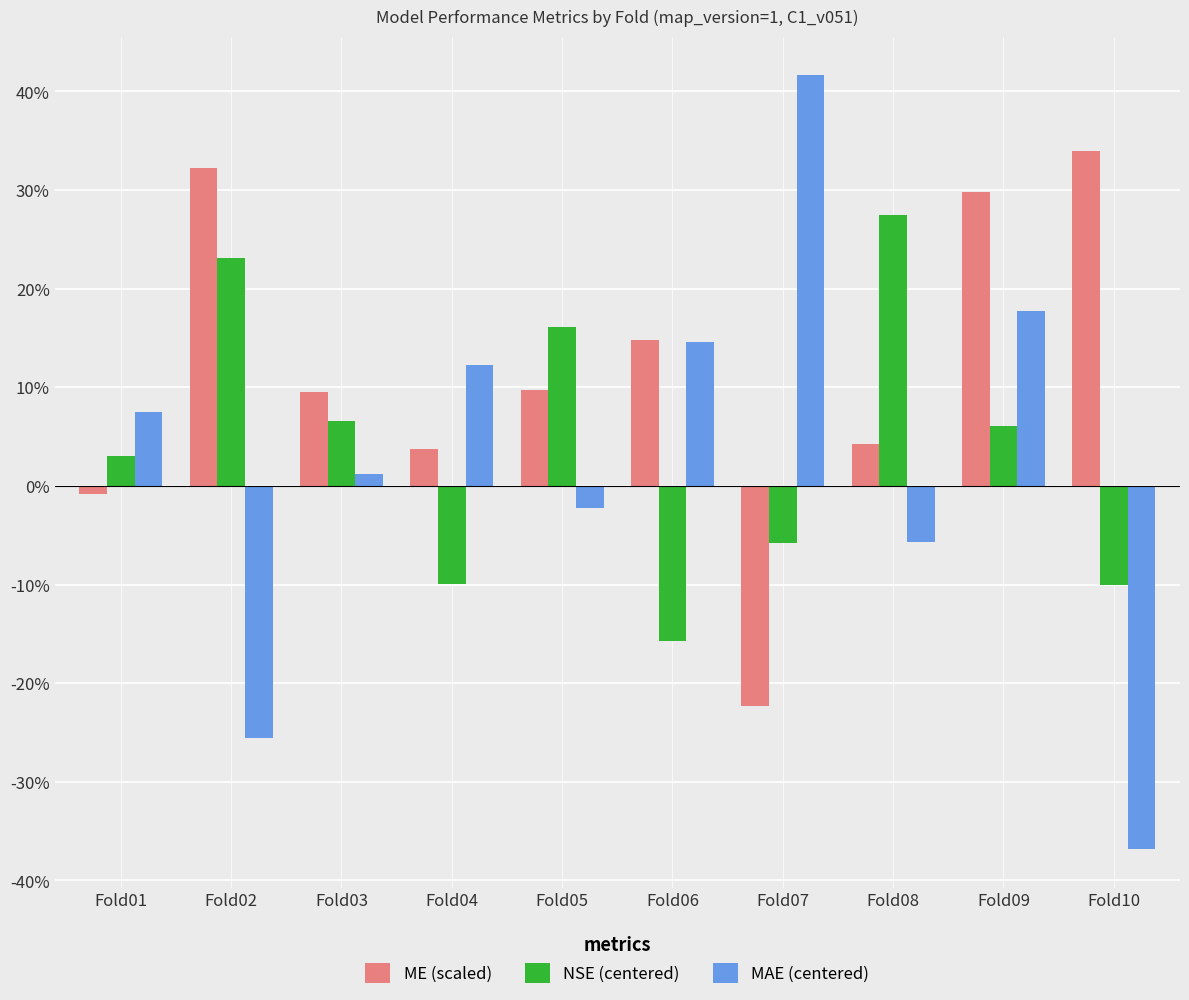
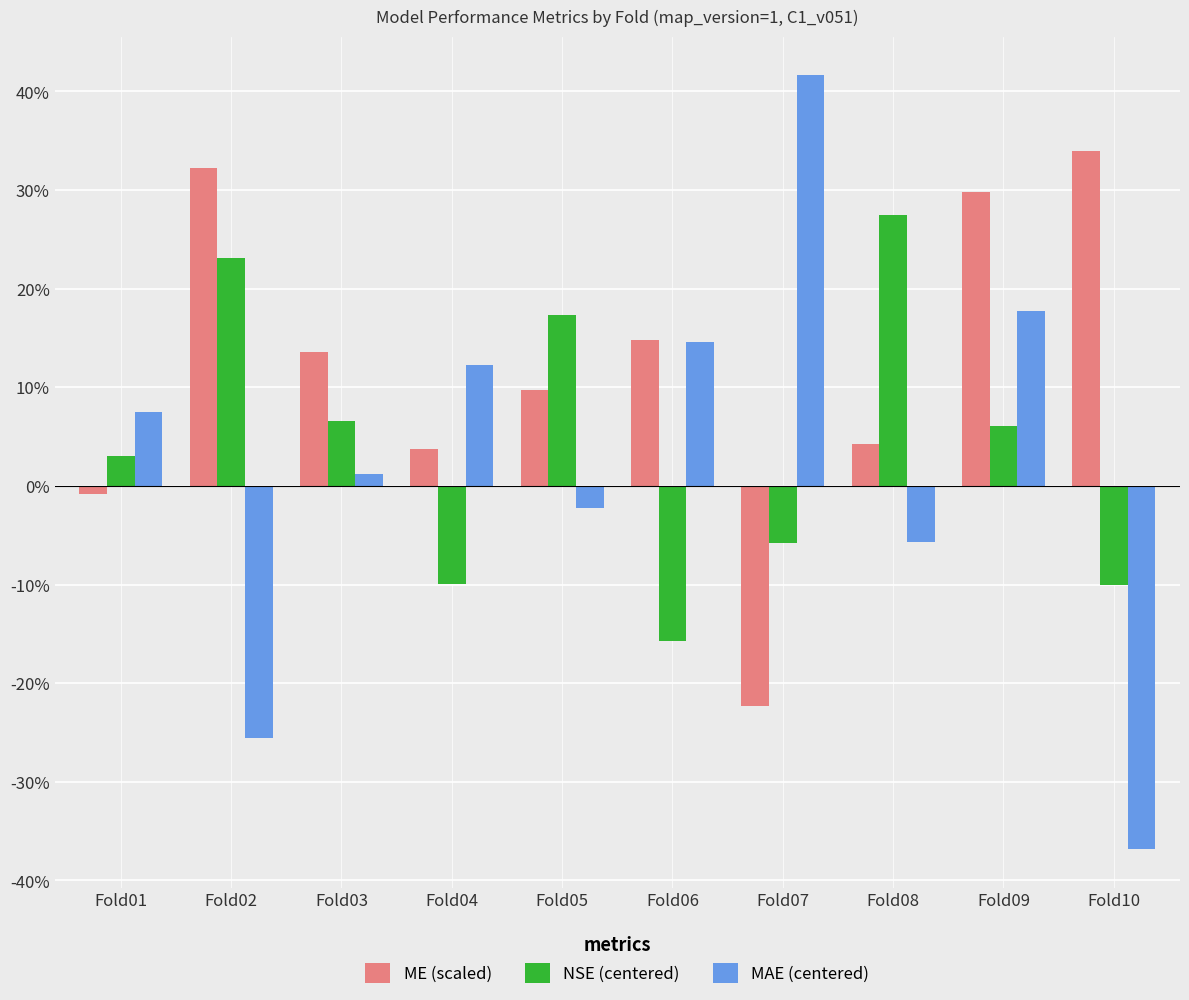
  {
    "ME (scaled)": {
      "Fold01": "-1%",
      "Fold02": "32%",
-     "Fold03": "10%",
+     "Fold03": "14%",
      "Fold04": "4%",
      "Fold05": "10%",
      "Fold06": "15%",
      "Fold07": "-22%",
      "Fold08": "4%",
      "Fold09": "30%",
      "Fold10": "34%"
    },
    "NSE (centered)": {
      "Fold01": "3%",
      "Fold02": "23%",
      "Fold03": "7%",
      "Fold04": "-10%",
-     "Fold05": "16%",
+     "Fold05": "17%",
      "Fold06": "-16%",
      "Fold07": "-6%",
      "Fold08": "27%",
      "Fold09": "6%",
      "Fold10": "-10%"
    },
    "MAE (centered)": {
      "Fold01": "8%",
      "Fold02": "-26%",
      "Fold03": "1%",
      "Fold04": "12%",
      "Fold05": "-2%",
      "Fold06": "15%",
      "Fold07": "42%",
      "Fold08": "-6%",
      "Fold09": "18%",
      "Fold10": "-37%"
    }
  }
